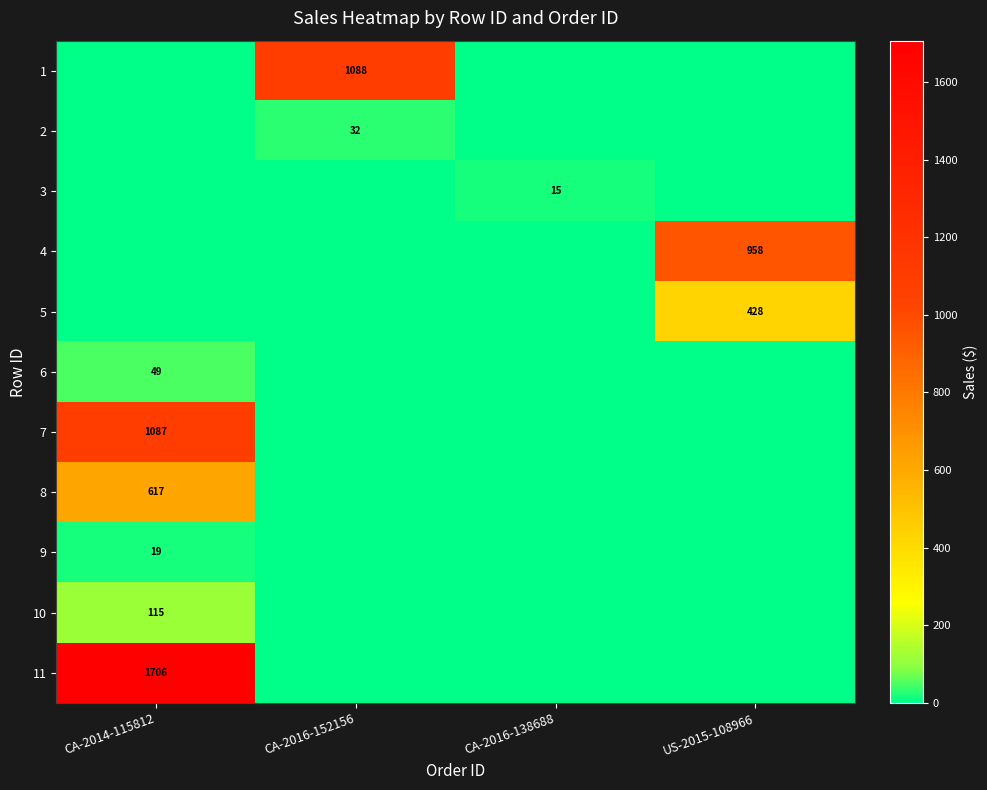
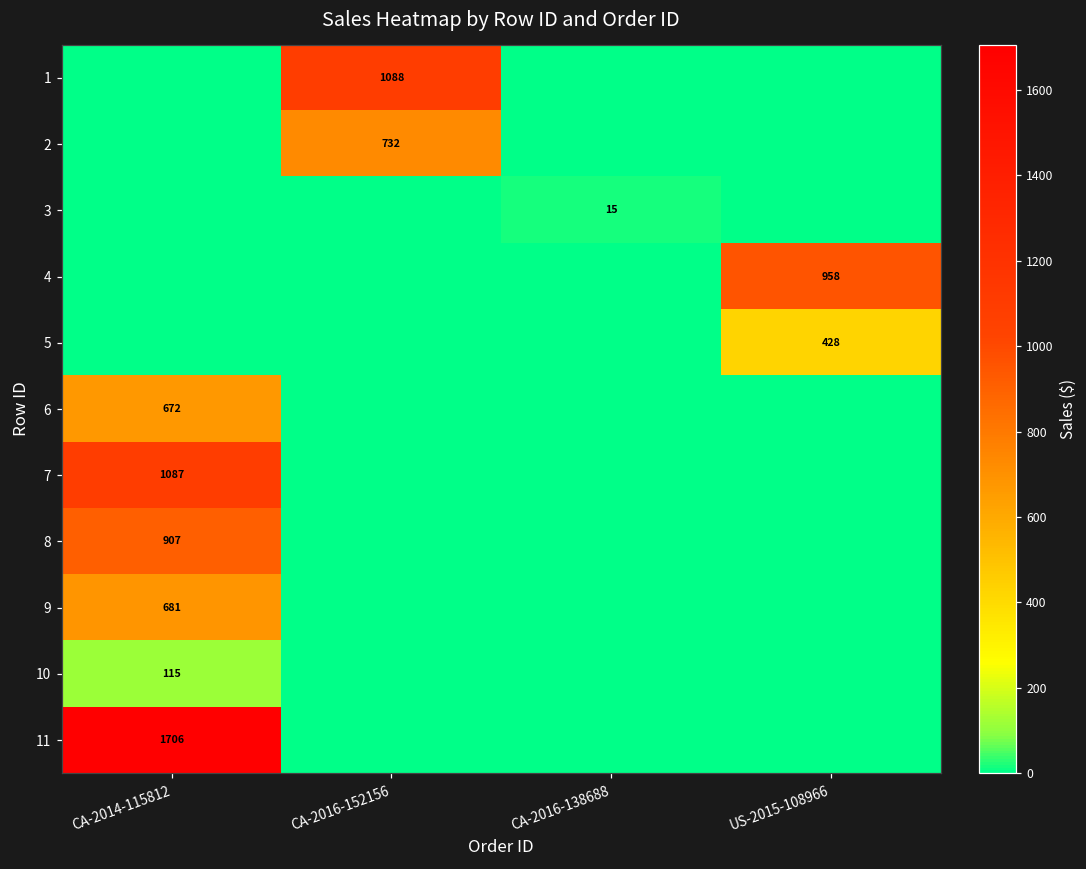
  {
    "1": {
      "CA-2016-152156": 1088
    },
    "2": {
-     "CA-2016-152156": 32
+     "CA-2016-152156": 732
    },
    "3": {
      "CA-2016-138688": 15
    },
    "4": {
      "US-2015-108966": 958
    },
    "5": {
      "US-2015-108966": 428
    },
    "6": {
-     "CA-2014-115812": 49
+     "CA-2014-115812": 672
    },
    "7": {
      "CA-2014-115812": 1087
    },
    "8": {
-     "CA-2014-115812": 617
+     "CA-2014-115812": 907
    },
    "9": {
-     "CA-2014-115812": 19
+     "CA-2014-115812": 681
    },
    "10": {
      "CA-2014-115812": 115
    },
    "11": {
      "CA-2014-115812": 1706
    }
  }
